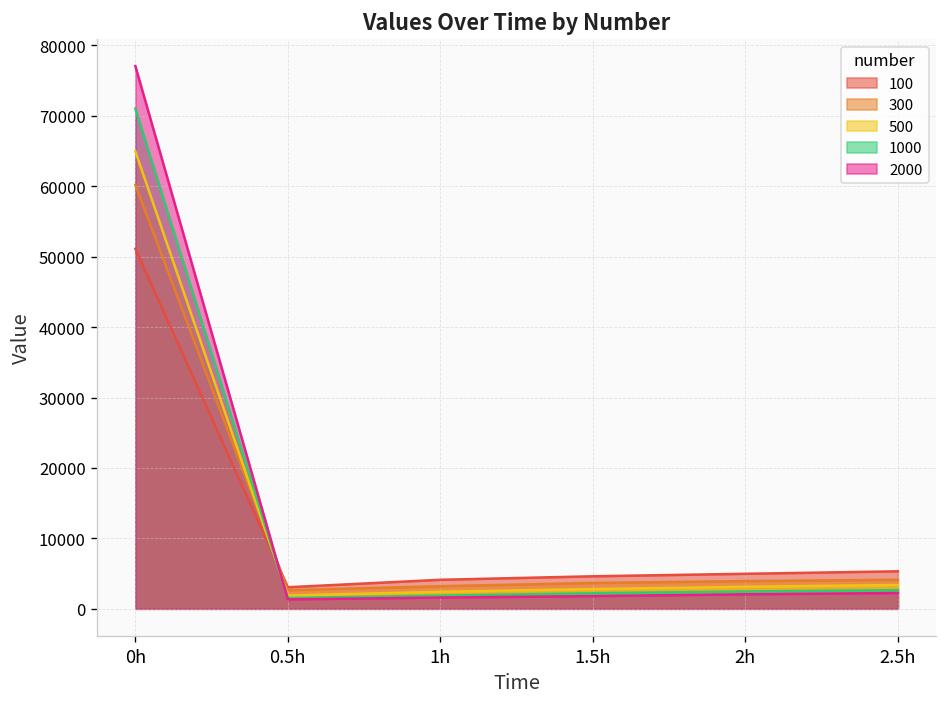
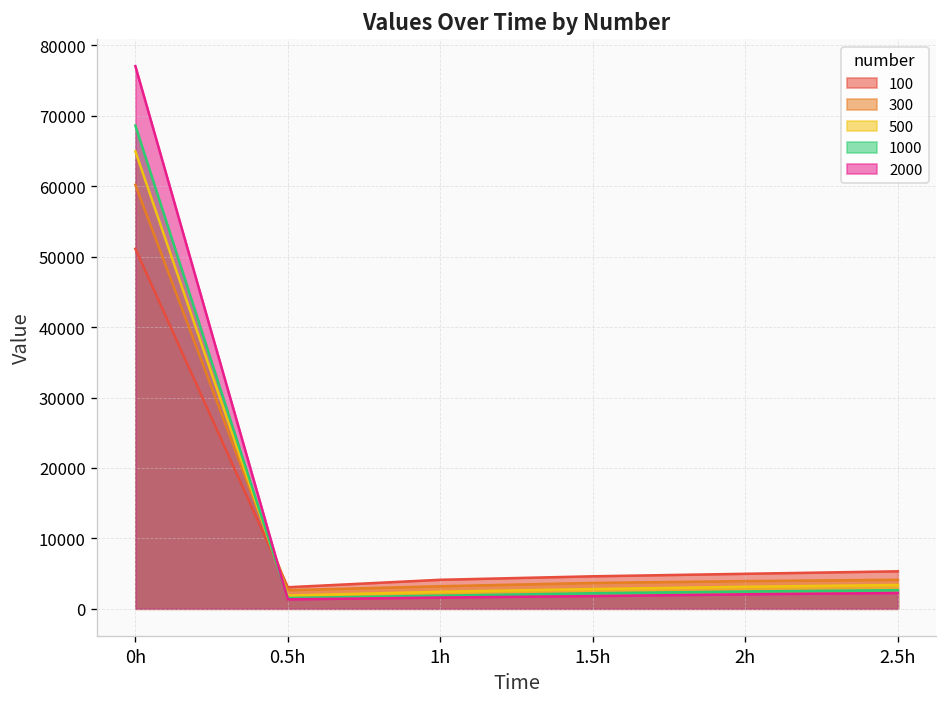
  {
    "1000": {
-     "0h": 71000
+     "0h": 69000
    },
    "2000": {
      "0h": 77000
    }
  }
